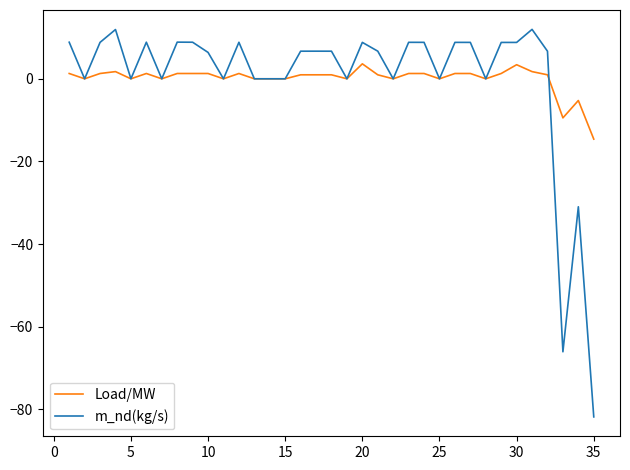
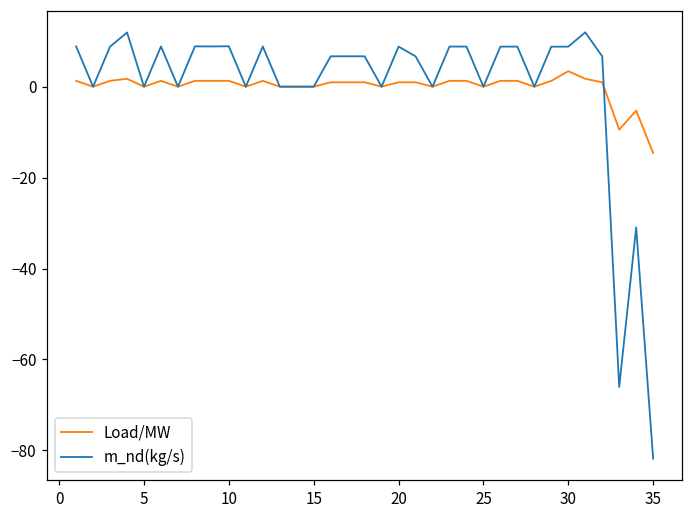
  {
    "Load/MW": {
      "10": 1,
-     "20": 4,
+     "20": 1,
      "30": 3,
      "35": -15
    },
    "m_nd(kg/s)": {
-     "10": 6,
+     "10": 9,
      "20": 9,
      "30": 9,
      "35": -82
    }
  }
